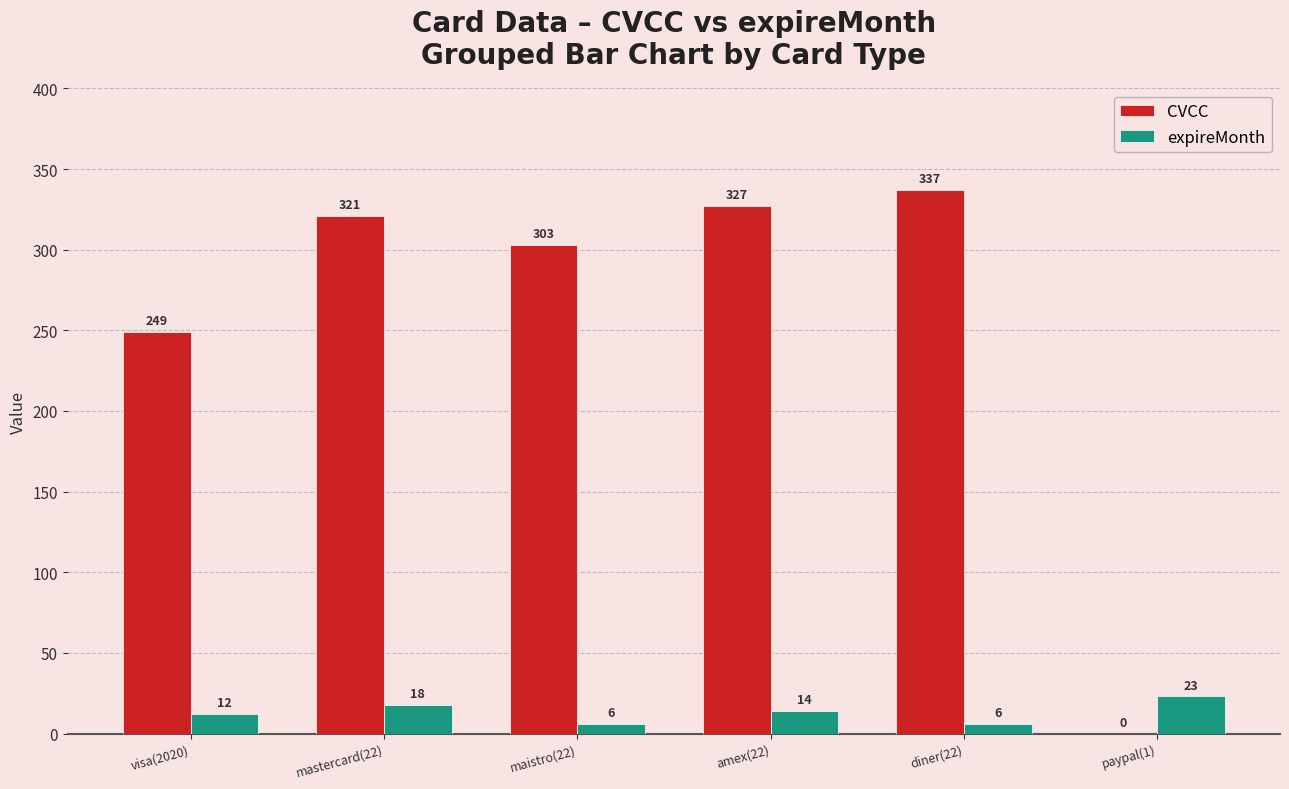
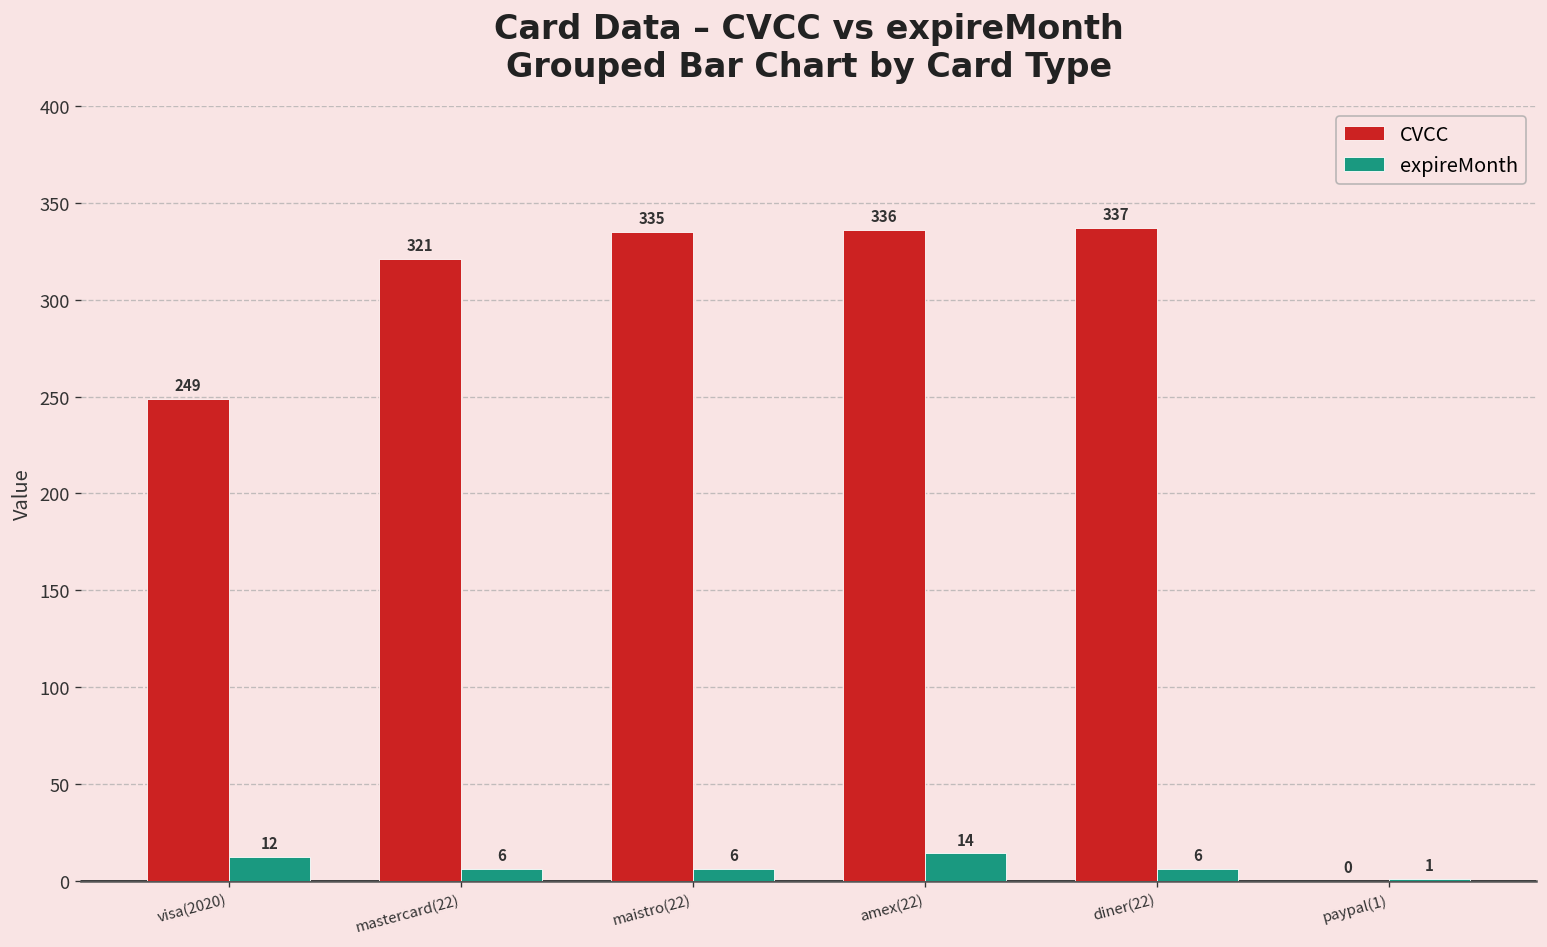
  {
    "CVCC": {
      "visa(2020)": 249,
      "mastercard(22)": 321,
-     "maistro(22)": 303,
-     "amex(22)": 327,
+     "maistro(22)": 335,
+     "amex(22)": 336,
      "diner(22)": 337,
      "paypal(1)": 0
    },
    "expireMonth": {
      "visa(2020)": 12,
-     "mastercard(22)": 18,
+     "mastercard(22)": 6,
      "maistro(22)": 6,
      "amex(22)": 14,
      "diner(22)": 6,
-     "paypal(1)": 23
+     "paypal(1)": 1
    }
  }
